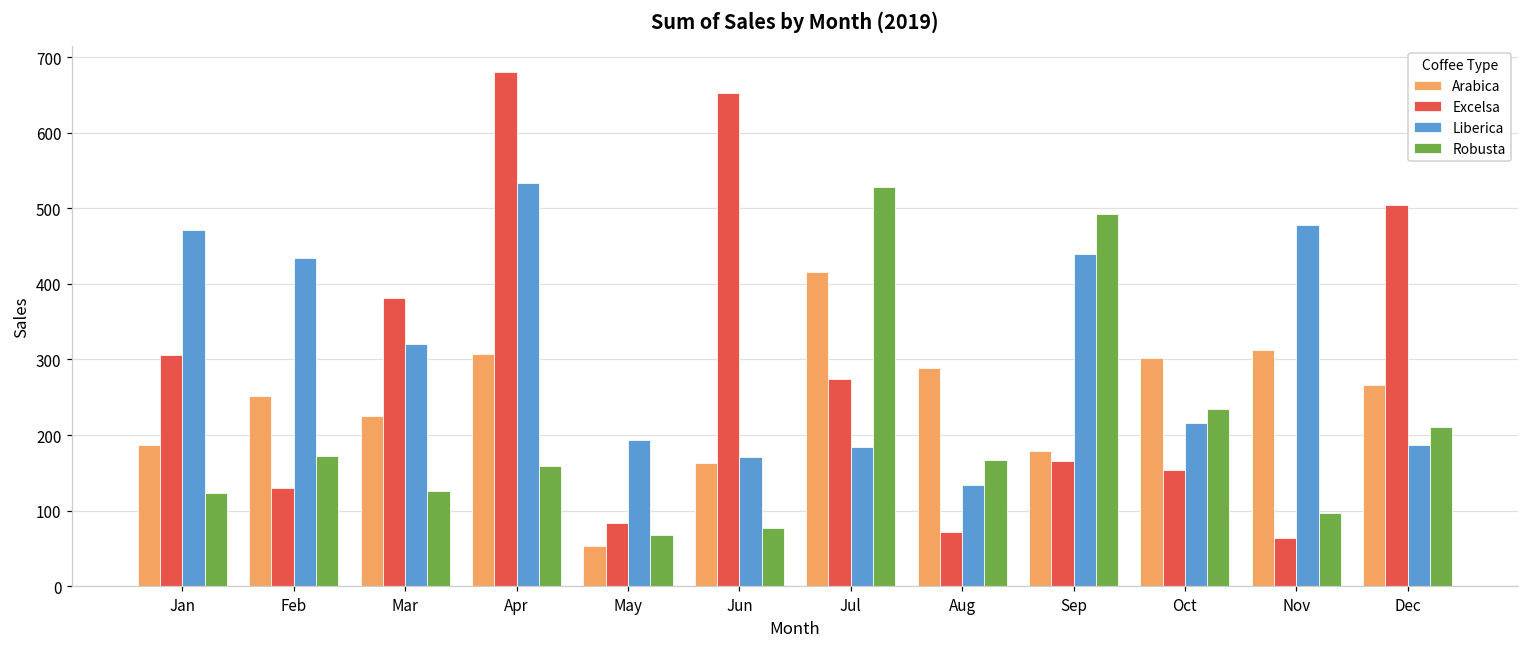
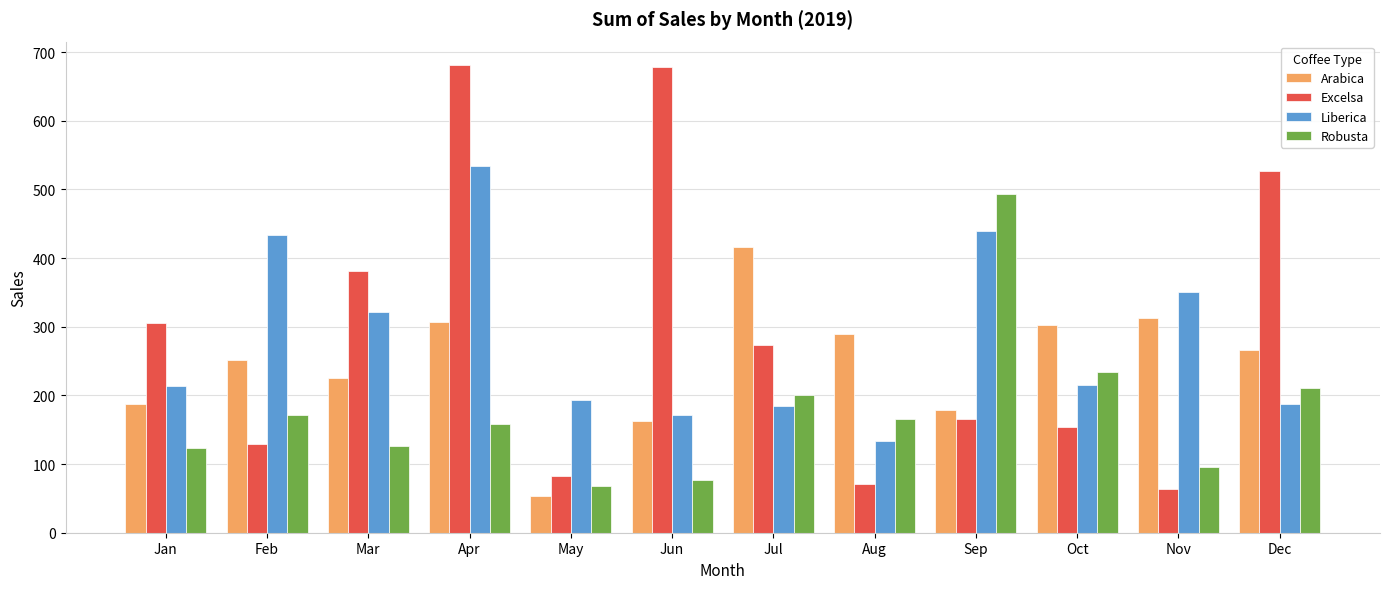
  {
    "Arabica": {
      "Jan": 190,
      "Feb": 250,
      "Mar": 220,
      "Apr": 310,
      "May": 50,
      "Jun": 160,
      "Jul": 420,
      "Aug": 290,
      "Sep": 180,
      "Oct": 300,
      "Nov": 310,
      "Dec": 270
    },
    "Excelsa": {
      "Jan": 310,
      "Feb": 130,
      "Mar": 380,
      "Apr": 680,
      "May": 80,
-     "Jun": 650,
+     "Jun": 680,
      "Jul": 270,
      "Aug": 70,
      "Sep": 170,
      "Oct": 150,
      "Nov": 60,
-     "Dec": 500
+     "Dec": 530
    },
    "Liberica": {
-     "Jan": 470,
+     "Jan": 210,
      "Feb": 430,
      "Mar": 320,
      "Apr": 530,
      "May": 190,
      "Jun": 170,
      "Jul": 180,
      "Aug": 130,
      "Sep": 440,
      "Oct": 220,
-     "Nov": 480,
+     "Nov": 350,
      "Dec": 190
    },
    "Robusta": {
      "Jan": 120,
      "Feb": 170,
      "Mar": 130,
      "Apr": 160,
      "May": 70,
      "Jun": 80,
-     "Jul": 530,
+     "Jul": 200,
      "Aug": 170,
      "Sep": 490,
      "Oct": 230,
      "Nov": 100,
      "Dec": 210
    }
  }
